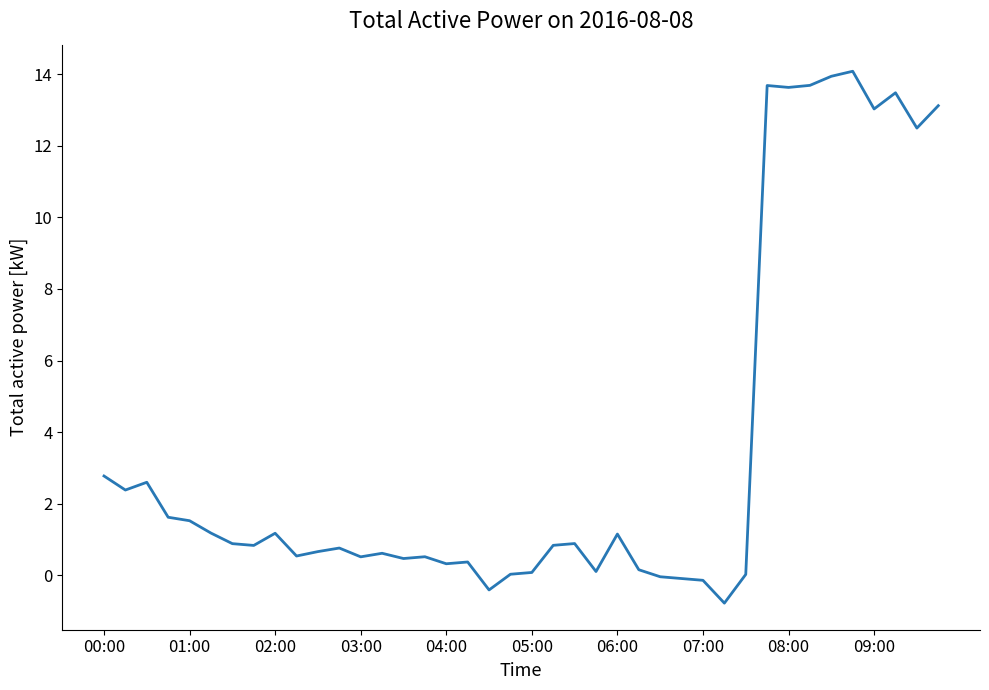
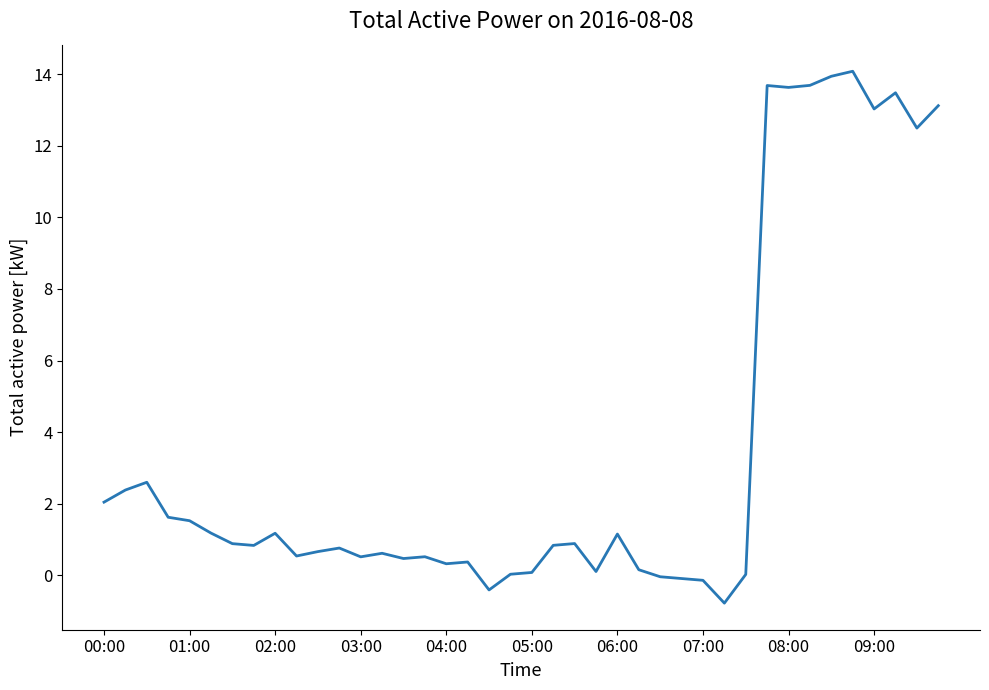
  {
-   "00:00": 2.8,
+   "00:00": 2.0,
    "01:00": 1.5,
    "02:00": 1.2,
    "03:00": 0.5,
    "04:00": 0.3,
    "05:00": 0.1,
    "06:00": 1.2,
    "07:00": -0.1,
    "08:00": 13.6,
    "09:00": 13.0
  }
